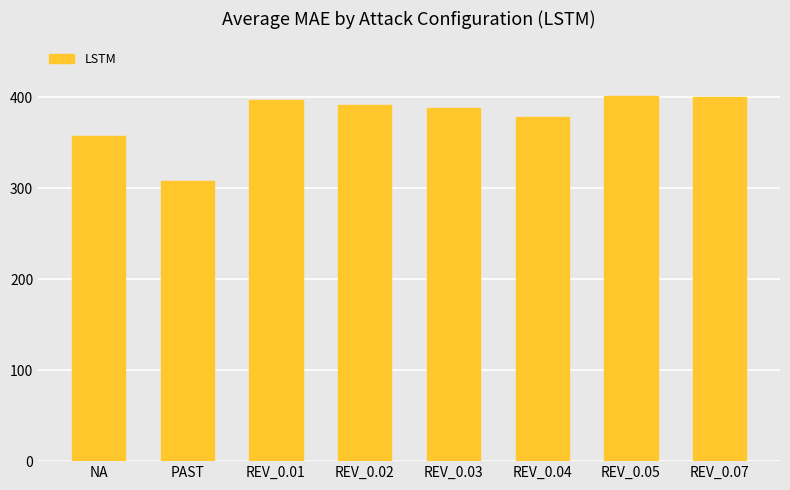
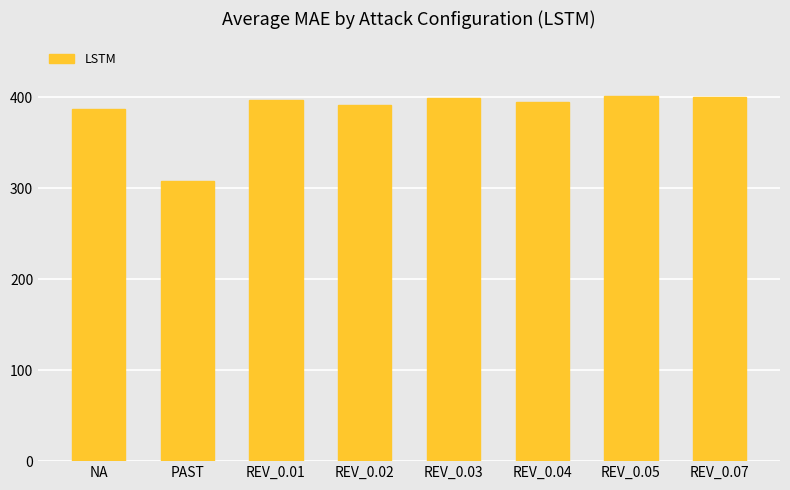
  {
-   "NA": 360,
+   "NA": 390,
    "PAST": 310,
    "REV_0.01": 400,
    "REV_0.02": 390,
-   "REV_0.03": 390,
-   "REV_0.04": 380,
+   "REV_0.03": 400,
+   "REV_0.04": 390,
    "REV_0.05": 400,
    "REV_0.07": 400
  }
